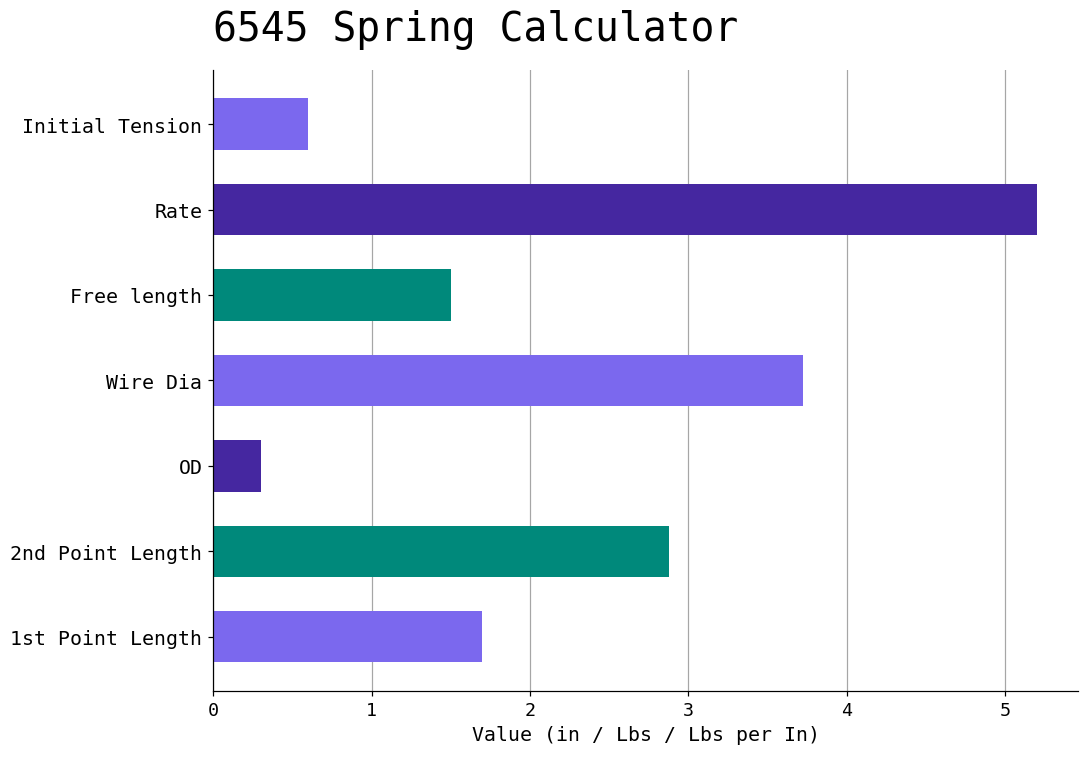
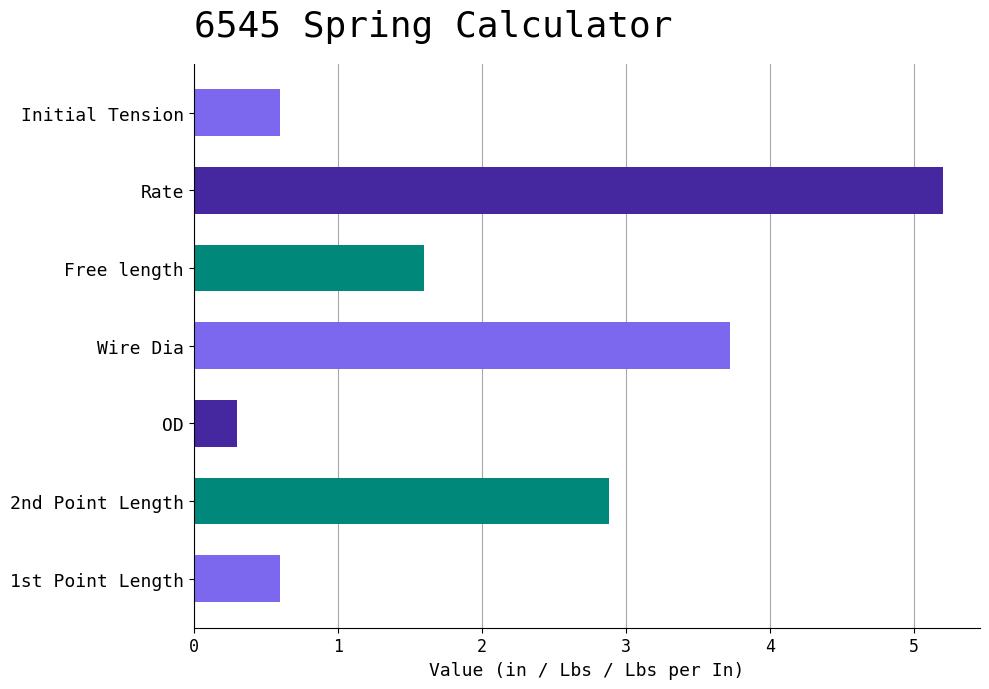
  {
    "Initial Tension": 0.6,
    "Rate": 5.2,
-   "Free length": 1.5,
+   "Free length": 1.6,
    "Wire Dia": 3.72,
    "OD": 0.3,
    "2nd Point Length": 2.88,
-   "1st Point Length": 1.7
+   "1st Point Length": 0.6
  }
